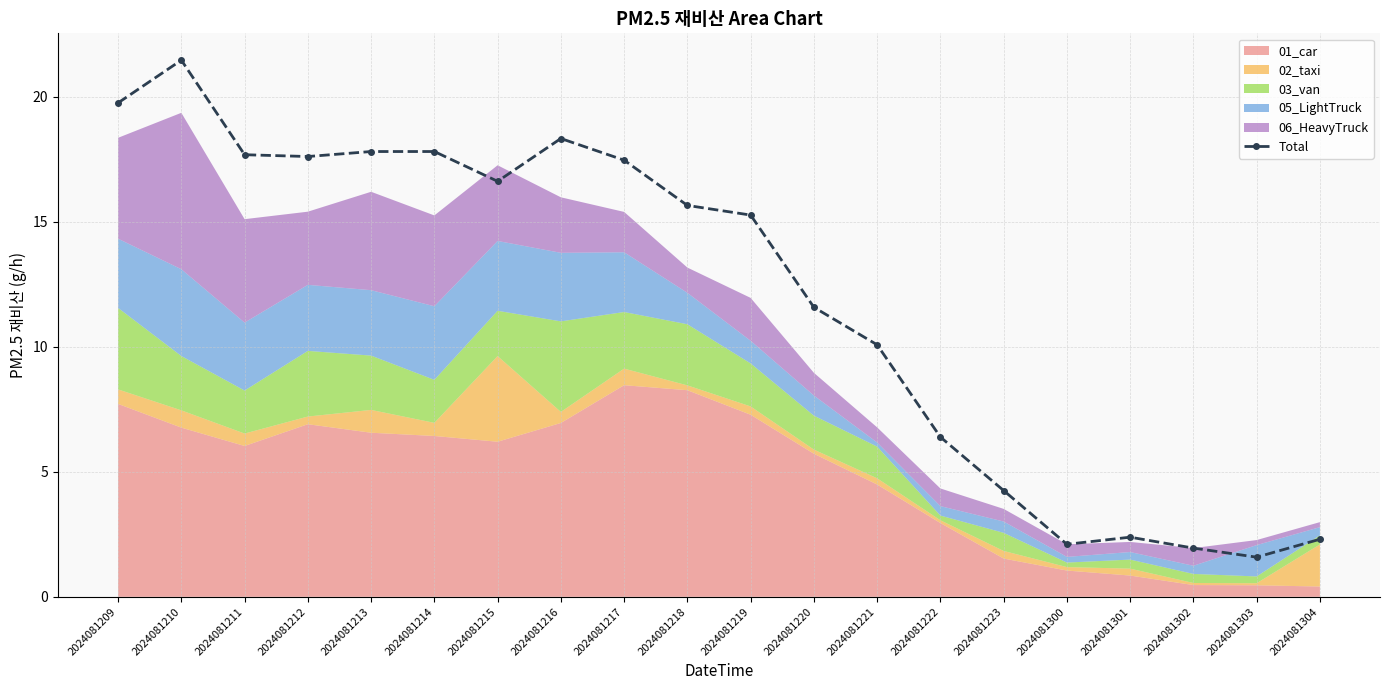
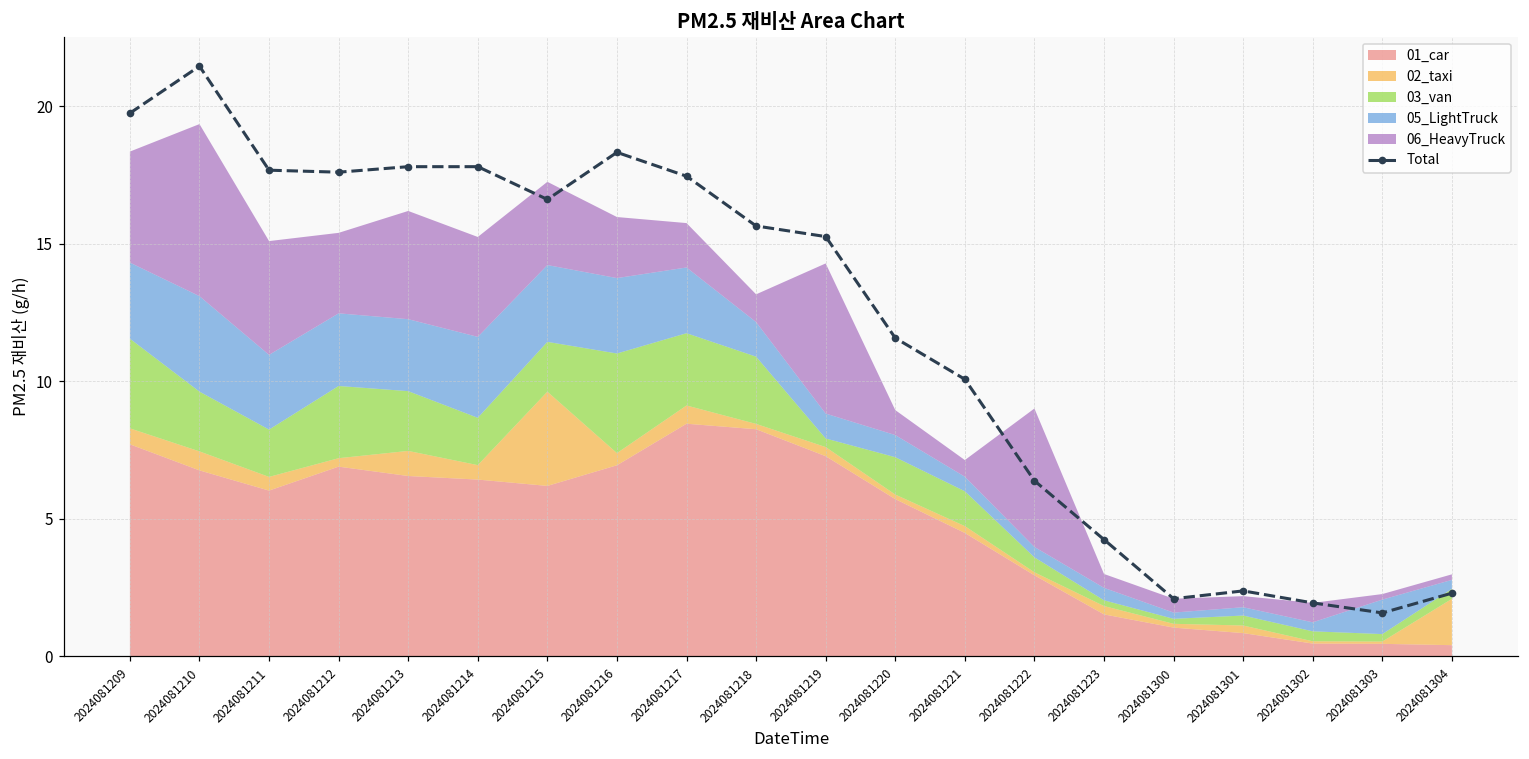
  {
    "Total": {
      "2024081209": 19.7,
      "2024081210": 21.5,
      "2024081211": 17.7,
      "2024081212": 17.6,
      "2024081213": 17.8,
      "2024081214": 17.8,
      "2024081215": 16.6,
      "2024081216": 18.3,
      "2024081217": 17.5,
      "2024081218": 15.6,
      "2024081219": 15.3,
      "2024081220": 11.6,
      "2024081221": 10.1,
      "2024081222": 6.4,
      "2024081223": 4.2,
      "2024081301": 2.4,
      "2024081303": 1.6,
      "2024081304": 2.3
    },
    "01_car": {
      "2024081209": 7.7,
      "2024081210": 6.8,
      "2024081211": 6.0,
      "2024081212": 6.9,
      "2024081213": 6.6,
      "2024081214": 6.4,
      "2024081215": 6.2,
      "2024081216": 6.9,
      "2024081217": 8.5,
      "2024081218": 8.3,
      "2024081219": 7.3,
      "2024081220": 5.7,
      "2024081221": 4.5,
      "2024081222": 2.9,
      "2024081223": 1.5,
      "2024081300": 1.0,
      "2024081301": 0.8,
      "2024081304": 0.4
    },
    "02_taxi": {
      "2024081209": 0.6,
      "2024081210": 0.7,
      "2024081211": 0.5,
      "2024081212": 0.3,
      "2024081213": 0.9,
      "2024081214": 0.5,
      "2024081215": 3.4,
      "2024081216": 0.4,
      "2024081217": 0.7,
      "2024081218": 0.2,
      "2024081219": 0.3,
      "2024081220": 0.2,
      "2024081221": 0.2,
      "2024081222": 0.1,
      "2024081223": 0.3,
      "2024081300": 0.1,
      "2024081301": 0.3,
      "2024081304": 1.7
    },
    "03_van": {
      "2024081209": 3.3,
      "2024081210": 2.2,
      "2024081211": 1.7,
      "2024081212": 2.6,
      "2024081213": 2.2,
      "2024081214": 1.7,
      "2024081215": 1.8,
      "2024081216": 3.6,
-     "2024081217": 2.3,
+     "2024081217": 2.6,
      "2024081218": 2.4,
-     "2024081219": 1.7,
+     "2024081219": 0.3,
      "2024081220": 1.4,
      "2024081221": 1.3,
-     "2024081222": 0.2,
-     "2024081223": 0.7,
+     "2024081222": 0.5,
+     "2024081223": 0.2,
      "2024081300": 0.2,
      "2024081301": 0.4,
      "2024081302": 0.4,
      "2024081303": 0.3,
      "2024081304": 0.4
    },
    "05_LightTruck": {
      "2024081209": 2.8,
      "2024081210": 3.5,
      "2024081211": 2.7,
      "2024081212": 2.6,
      "2024081213": 2.6,
      "2024081214": 2.9,
      "2024081215": 2.8,
      "2024081216": 2.7,
      "2024081217": 2.4,
      "2024081218": 1.3,
      "2024081219": 0.9,
      "2024081220": 0.8,
-     "2024081221": 0.2,
+     "2024081221": 0.5,
      "2024081222": 0.4,
      "2024081223": 0.5,
      "2024081300": 0.2,
      "2024081301": 0.3,
      "2024081302": 0.3,
      "2024081303": 1.3,
      "2024081304": 0.3
    },
    "06_HeavyTruck": {
      "2024081209": 4.0,
      "2024081210": 6.3,
      "2024081211": 4.1,
      "2024081212": 2.9,
      "2024081213": 3.9,
      "2024081214": 3.6,
      "2024081215": 3.0,
      "2024081216": 2.2,
      "2024081217": 1.6,
      "2024081218": 1.0,
-     "2024081219": 1.7,
+     "2024081219": 5.5,
      "2024081220": 0.9,
      "2024081221": 0.6,
-     "2024081222": 0.7,
+     "2024081222": 5.0,
      "2024081223": 0.5,
      "2024081301": 0.4,
      "2024081303": 0.2,
      "2024081304": 0.2
    }
  }
